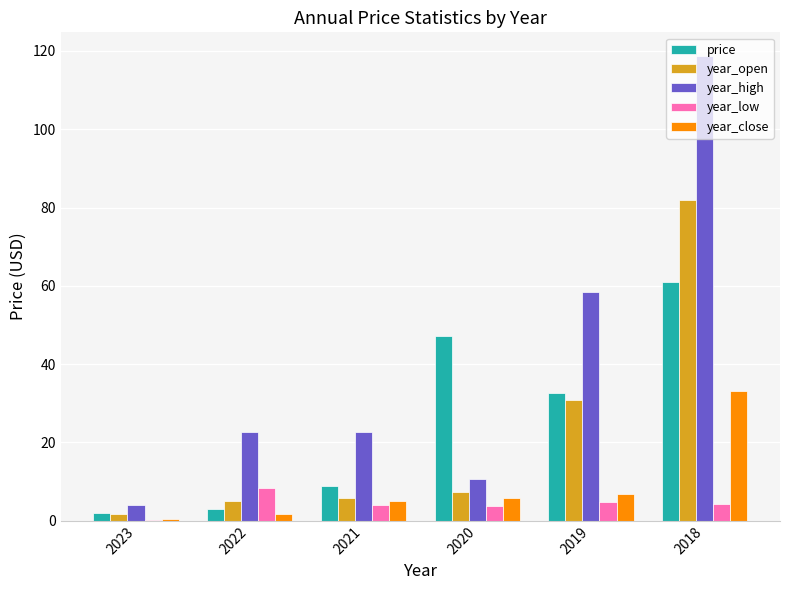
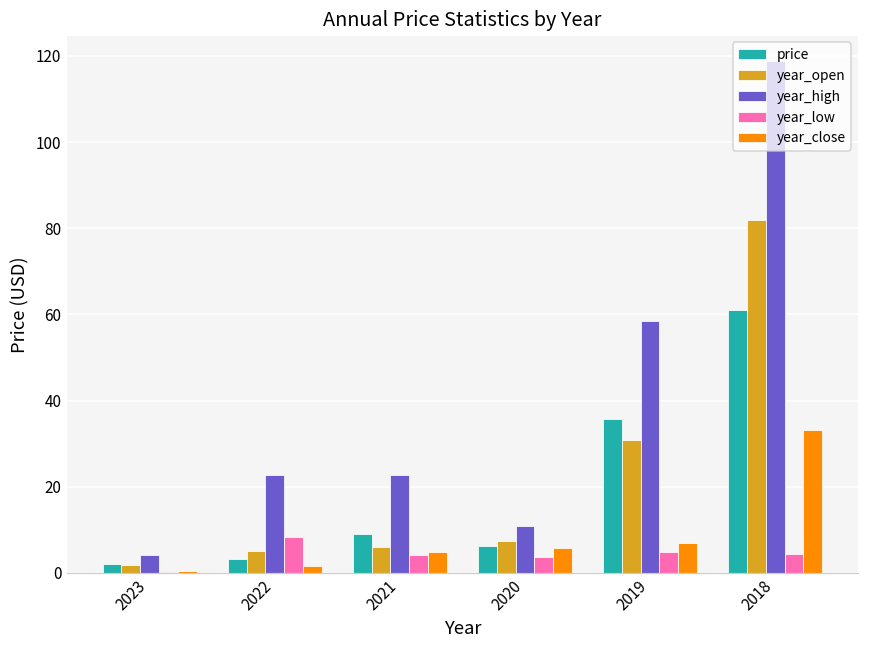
  {
    "price": {
      "2023": 2,
      "2022": 3,
      "2021": 9,
-     "2020": 47,
-     "2019": 33,
+     "2020": 6,
+     "2019": 36,
      "2018": 61
    },
    "year_high": {
      "2023": 4,
      "2022": 23,
      "2021": 23,
      "2020": 11,
      "2019": 58
    },
    "year_low": {
      "2022": 8,
      "2021": 4,
      "2020": 4,
      "2019": 5,
      "2018": 4
    }
  }
